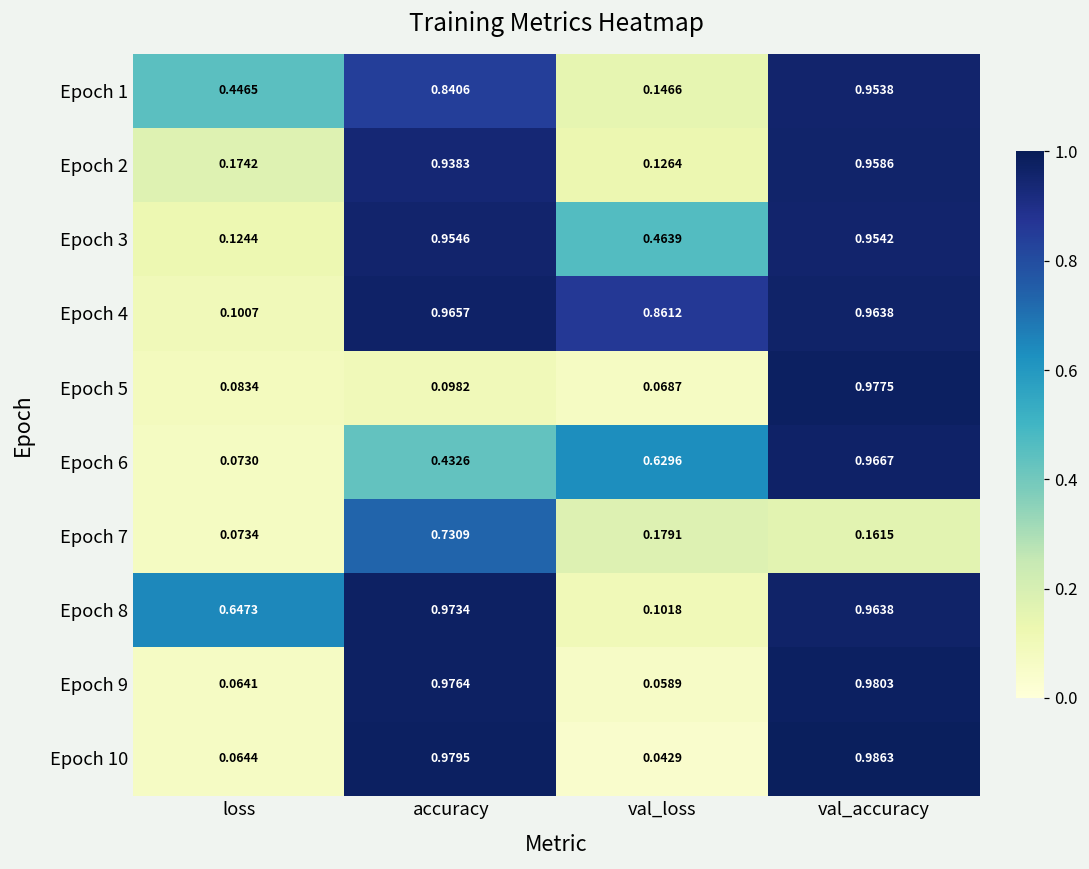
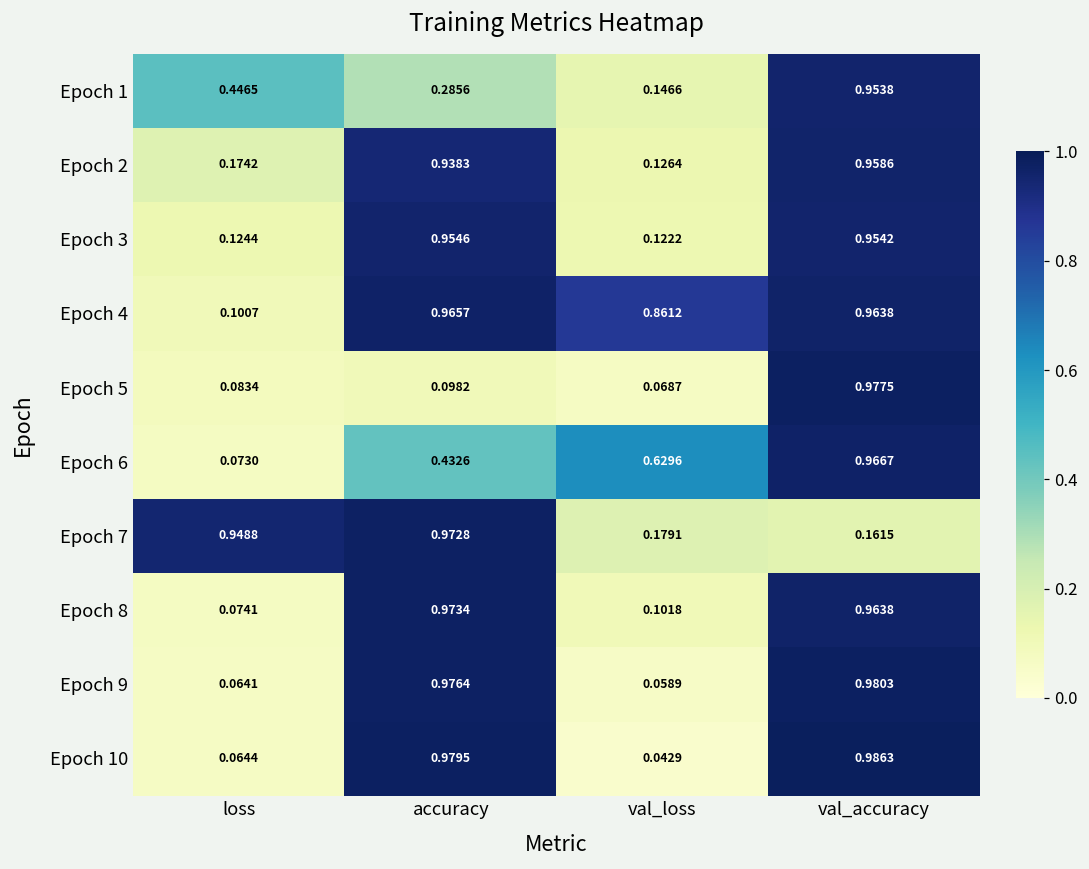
  {
    "Epoch 1": {
      "loss": 0.4465,
-     "accuracy": 0.8406,
+     "accuracy": 0.2856,
      "val_loss": 0.1466,
      "val_accuracy": 0.9538
    },
    "Epoch 2": {
      "loss": 0.1742,
      "accuracy": 0.9383,
      "val_loss": 0.1264,
      "val_accuracy": 0.9586
    },
    "Epoch 3": {
      "loss": 0.1244,
      "accuracy": 0.9546,
-     "val_loss": 0.4639,
+     "val_loss": 0.1222,
      "val_accuracy": 0.9542
    },
    "Epoch 4": {
      "loss": 0.1007,
      "accuracy": 0.9657,
      "val_loss": 0.8612,
      "val_accuracy": 0.9638
    },
    "Epoch 5": {
      "loss": 0.0834,
      "accuracy": 0.0982,
      "val_loss": 0.0687,
      "val_accuracy": 0.9775
    },
    "Epoch 6": {
      "loss": 0.0730,
      "accuracy": 0.4326,
      "val_loss": 0.6296,
      "val_accuracy": 0.9667
    },
    "Epoch 7": {
-     "loss": 0.0734,
-     "accuracy": 0.7309,
+     "loss": 0.9488,
+     "accuracy": 0.9728,
      "val_loss": 0.1791,
      "val_accuracy": 0.1615
    },
    "Epoch 8": {
-     "loss": 0.6473,
+     "loss": 0.0741,
      "accuracy": 0.9734,
      "val_loss": 0.1018,
      "val_accuracy": 0.9638
    },
    "Epoch 9": {
      "loss": 0.0641,
      "accuracy": 0.9764,
      "val_loss": 0.0589,
      "val_accuracy": 0.9803
    },
    "Epoch 10": {
      "loss": 0.0644,
      "accuracy": 0.9795,
      "val_loss": 0.0429,
      "val_accuracy": 0.9863
    }
  }
